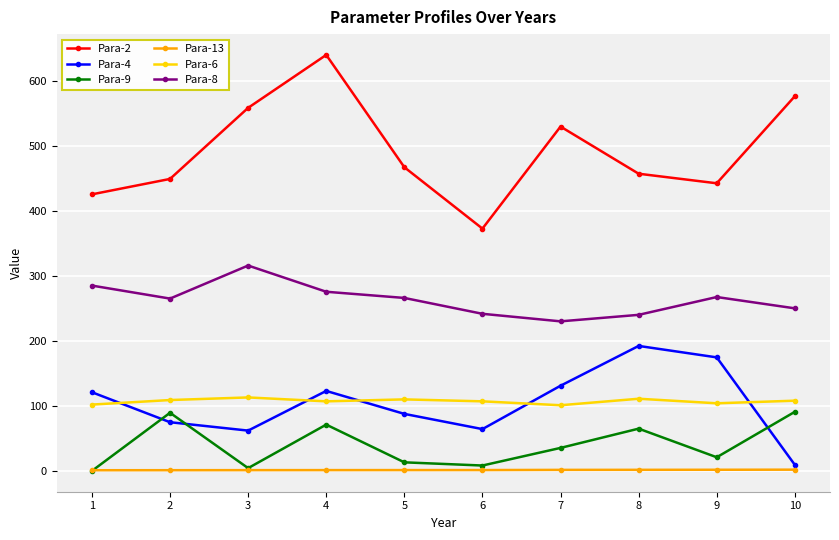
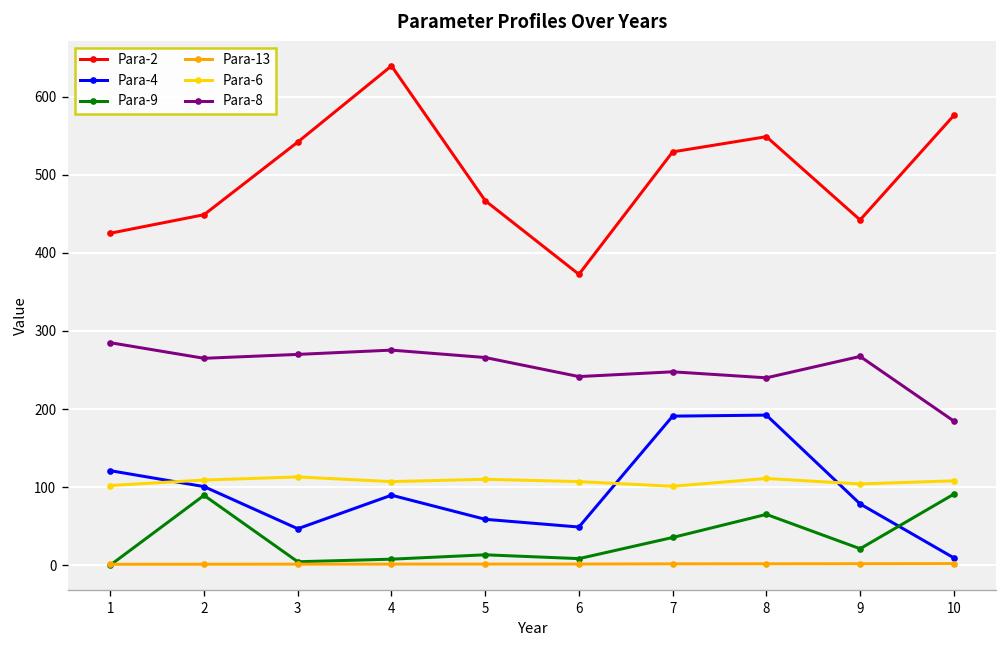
  {
    "Para-2": {
      "1": 430,
      "2": 450,
-     "3": 560,
+     "3": 540,
      "4": 640,
      "5": 470,
      "6": 370,
      "7": 530,
-     "8": 460,
+     "8": 550,
      "9": 440,
      "10": 580
    },
    "Para-4": {
      "1": 120,
-     "2": 70,
-     "3": 60,
-     "4": 120,
-     "5": 90,
-     "6": 60,
-     "7": 130,
+     "2": 100,
+     "3": 50,
+     "4": 90,
+     "5": 60,
+     "6": 50,
+     "7": 190,
      "8": 190,
-     "9": 170,
+     "9": 80,
      "10": 10
    },
    "Para-9": {
      "2": 90,
-     "4": 70,
+     "4": 10,
      "5": 10,
      "6": 10,
      "7": 40,
      "8": 70,
      "9": 20,
      "10": 90
    },
    "Para-8": {
      "1": 290,
      "2": 270,
-     "3": 320,
+     "3": 270,
      "4": 280,
      "5": 270,
      "6": 240,
-     "7": 230,
+     "7": 250,
      "8": 240,
      "9": 270,
-     "10": 250
+     "10": 180
    }
  }
